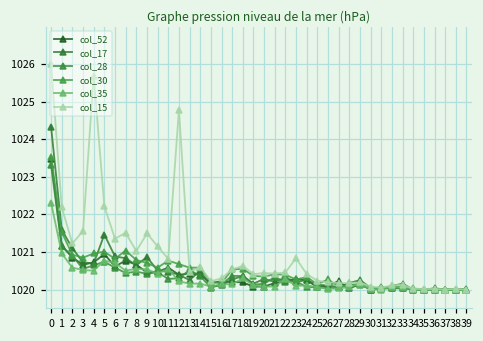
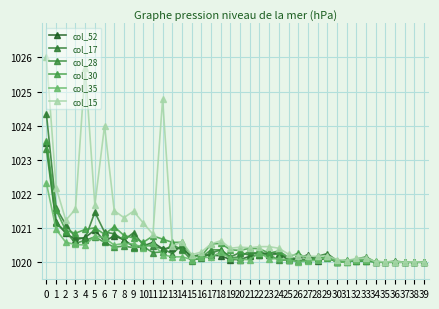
  {
    "col_15": {
      "1": 1022.2,
      "2": 1021.2,
      "3": 1021.6,
-     "5": 1022.2,
-     "6": 1021.4,
+     "5": 1021.7,
+     "6": 1024.0,
      "7": 1021.5,
-     "8": 1021.0,
+     "8": 1021.3,
      "9": 1021.5,
      "10": 1021.1,
      "12": 1024.8,
      "16": 1020.3,
      "18": 1020.6,
      "20": 1020.4,
-     "23": 1020.8,
+     "23": 1020.5,
      "24": 1020.4,
      "25": 1020.2,
      "26": 1020.2
    }
  }
